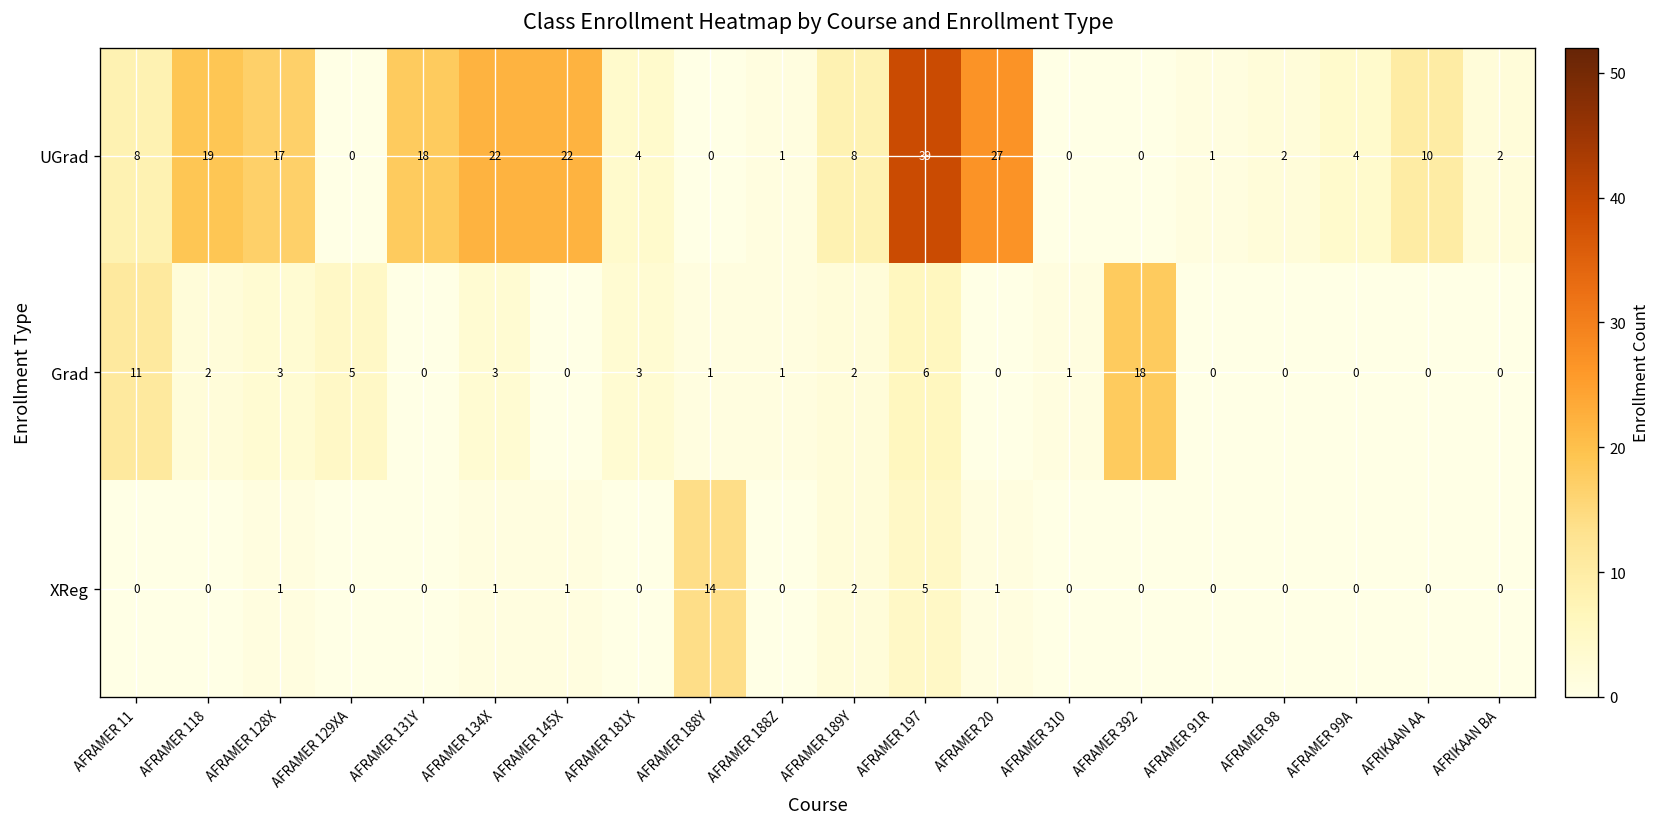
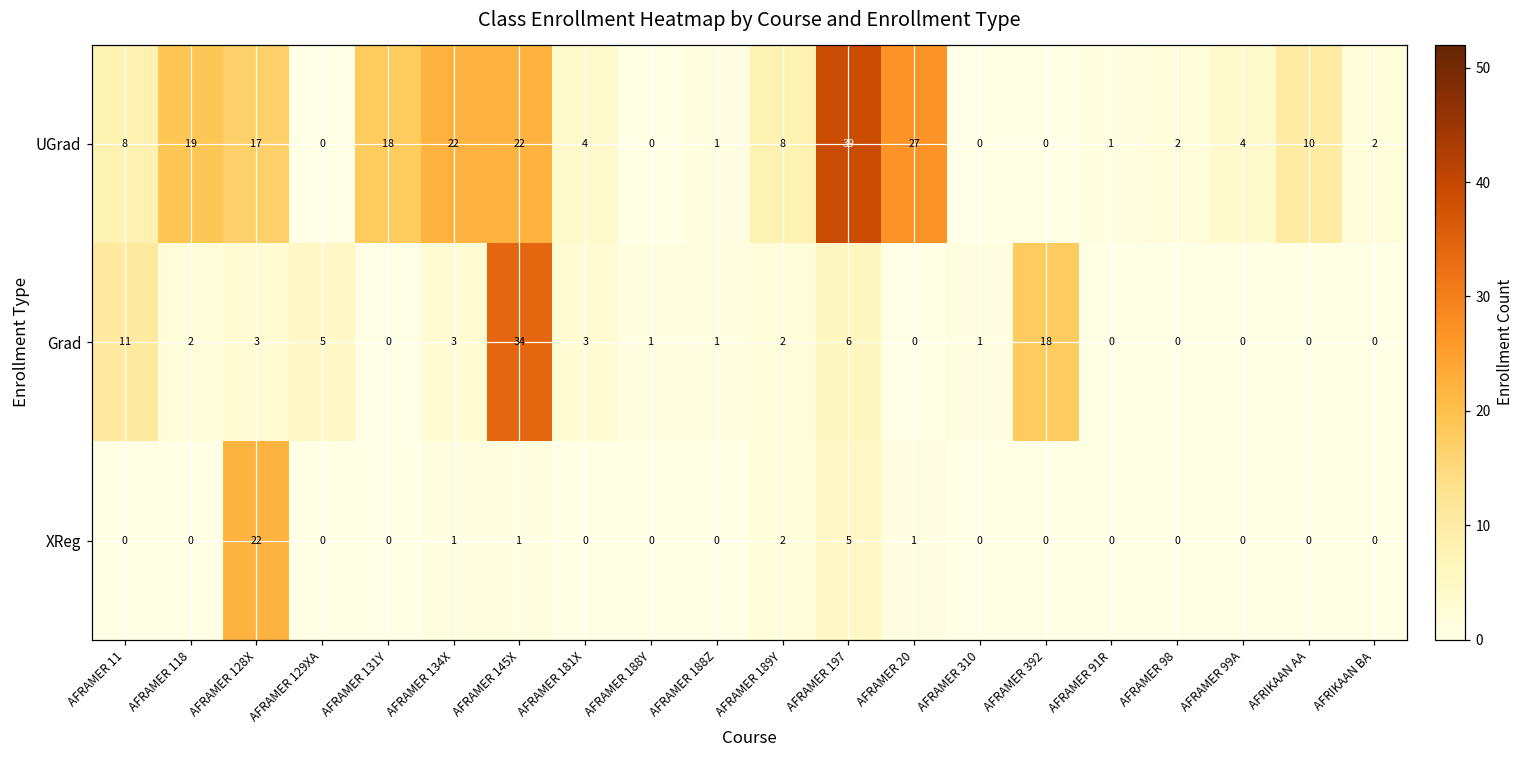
  {
    "UGrad": {
      "AFRAMER 11": 8,
      "AFRAMER 118": 19,
      "AFRAMER 128X": 17,
      "AFRAMER 129XA": 0,
      "AFRAMER 131Y": 18,
      "AFRAMER 134X": 22,
      "AFRAMER 145X": 22,
      "AFRAMER 181X": 4,
      "AFRAMER 188Y": 0,
      "AFRAMER 188Z": 1,
      "AFRAMER 189Y": 8,
      "AFRAMER 197": 39,
      "AFRAMER 20": 27,
      "AFRAMER 310": 0,
      "AFRAMER 392": 0,
      "AFRAMER 91R": 1,
      "AFRAMER 98": 2,
      "AFRAMER 99A": 4,
      "AFRIKAAN AA": 10,
      "AFRIKAAN BA": 2
    },
    "Grad": {
      "AFRAMER 11": 11,
      "AFRAMER 118": 2,
      "AFRAMER 128X": 3,
      "AFRAMER 129XA": 5,
      "AFRAMER 131Y": 0,
      "AFRAMER 134X": 3,
-     "AFRAMER 145X": 0,
+     "AFRAMER 145X": 34,
      "AFRAMER 181X": 3,
      "AFRAMER 188Y": 1,
      "AFRAMER 188Z": 1,
      "AFRAMER 189Y": 2,
      "AFRAMER 197": 6,
      "AFRAMER 20": 0,
      "AFRAMER 310": 1,
      "AFRAMER 392": 18,
      "AFRAMER 91R": 0,
      "AFRAMER 98": 0,
      "AFRAMER 99A": 0,
      "AFRIKAAN AA": 0,
      "AFRIKAAN BA": 0
    },
    "XReg": {
      "AFRAMER 11": 0,
      "AFRAMER 118": 0,
-     "AFRAMER 128X": 1,
+     "AFRAMER 128X": 22,
      "AFRAMER 129XA": 0,
      "AFRAMER 131Y": 0,
      "AFRAMER 134X": 1,
      "AFRAMER 145X": 1,
      "AFRAMER 181X": 0,
-     "AFRAMER 188Y": 14,
+     "AFRAMER 188Y": 0,
      "AFRAMER 188Z": 0,
      "AFRAMER 189Y": 2,
      "AFRAMER 197": 5,
      "AFRAMER 20": 1,
      "AFRAMER 310": 0,
      "AFRAMER 392": 0,
      "AFRAMER 91R": 0,
      "AFRAMER 98": 0,
      "AFRAMER 99A": 0,
      "AFRIKAAN AA": 0,
      "AFRIKAAN BA": 0
    }
  }
